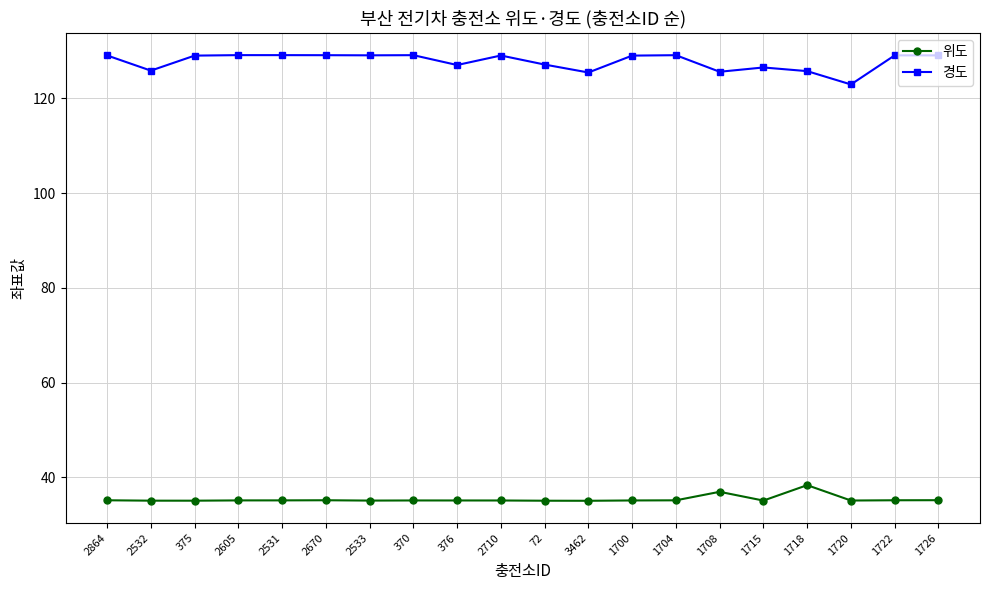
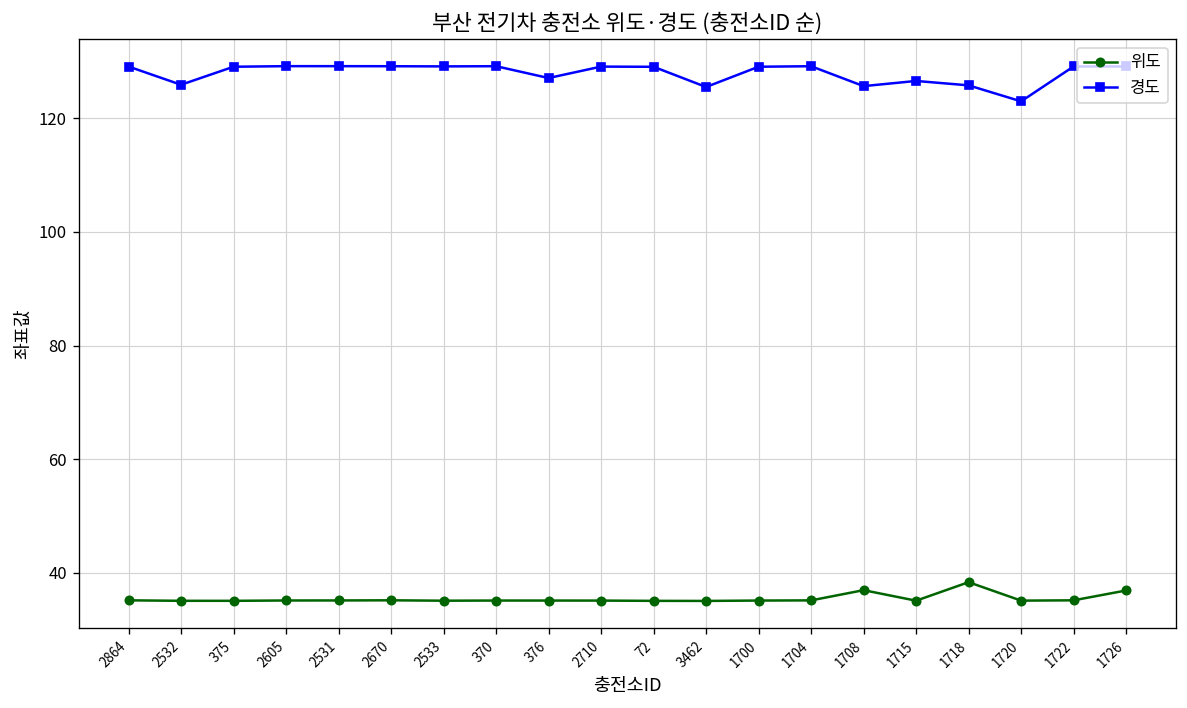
  {
    "위도": {
      "2864": 35,
      "2532": 35,
      "375": 35,
      "2605": 35,
      "2531": 35,
      "2670": 35,
      "2533": 35,
      "370": 35,
      "376": 35,
      "2710": 35,
      "72": 35,
      "3462": 35,
      "1700": 35,
      "1704": 35,
      "1708": 37,
      "1715": 35,
      "1718": 38,
      "1720": 35,
      "1722": 35,
-     "1726": 35
+     "1726": 37
    },
    "경도": {
      "2864": 129,
      "2532": 126,
      "375": 129,
      "2605": 129,
      "2531": 129,
      "2670": 129,
      "2533": 129,
      "370": 129,
      "376": 127,
      "2710": 129,
-     "72": 127,
+     "72": 129,
      "3462": 125,
      "1700": 129,
      "1704": 129,
      "1708": 126,
      "1715": 127,
      "1718": 126,
      "1720": 123,
      "1722": 129
    }
  }
